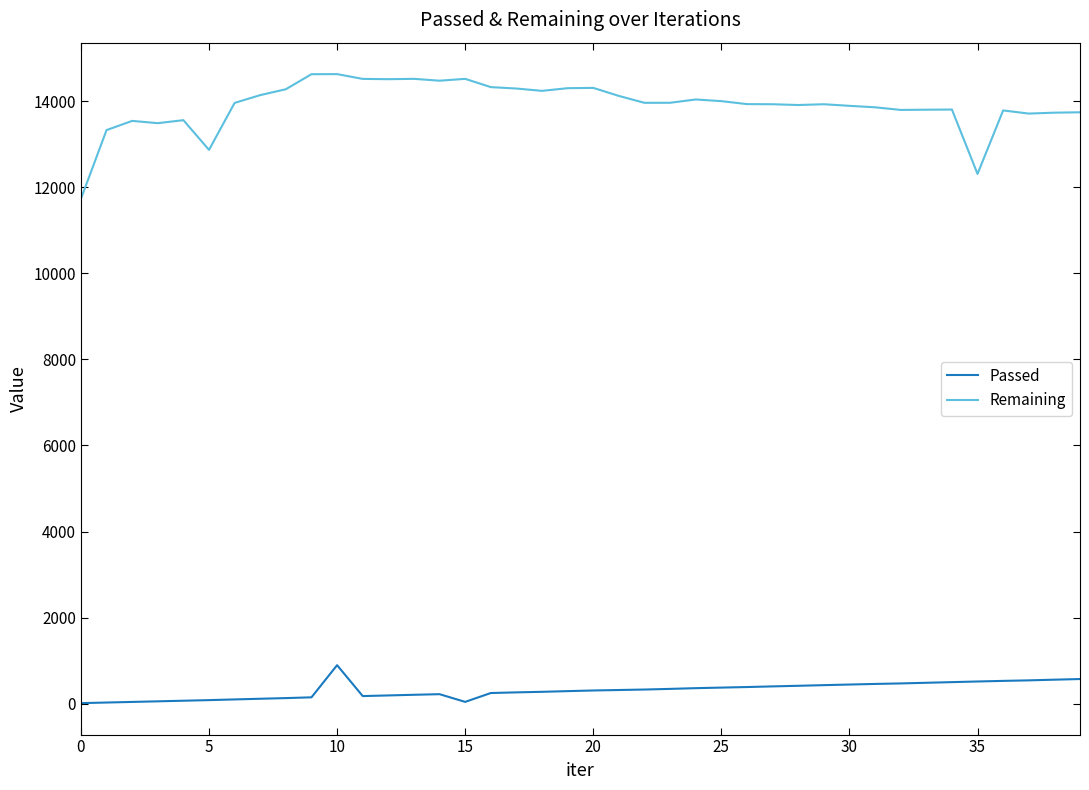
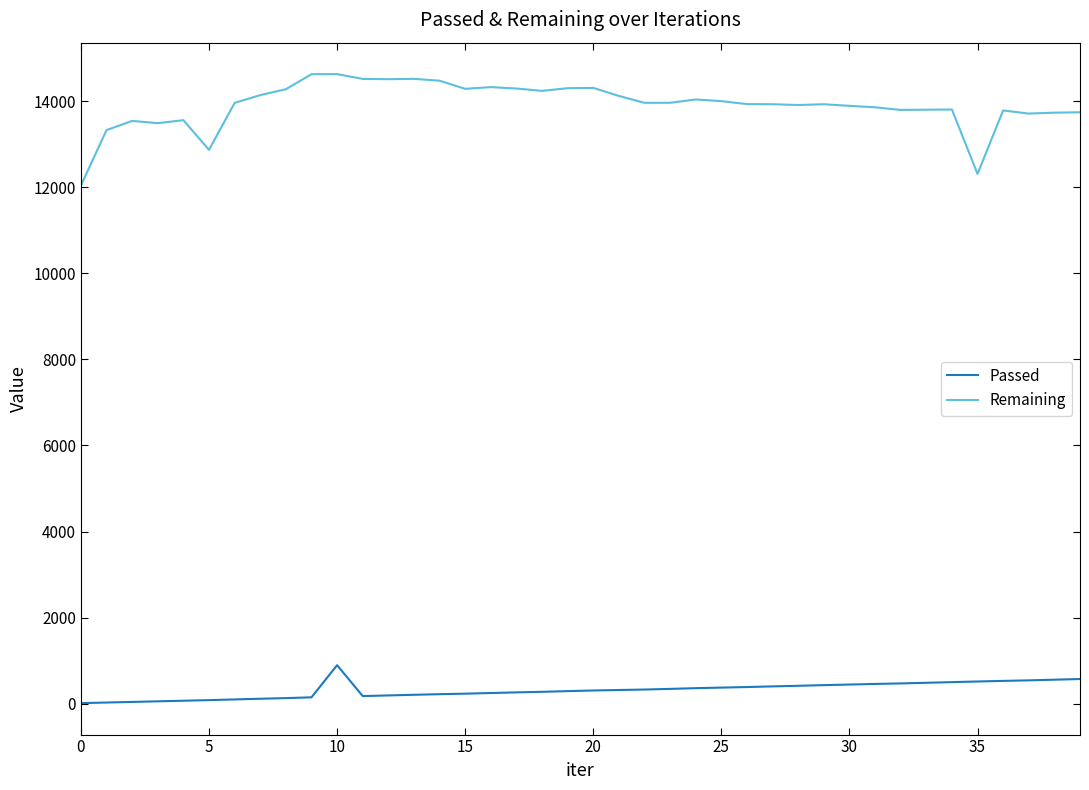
  {
    "Passed": {
      "0": 0,
      "5": 100,
      "10": 900,
-     "15": 0,
+     "15": 200,
      "20": 300,
      "25": 400,
      "30": 400,
      "35": 500
    },
    "Remaining": {
-     "0": 11700,
+     "0": 12000,
      "5": 12900,
      "10": 14600,
-     "15": 14500,
+     "15": 14300,
      "20": 14300,
      "25": 14000,
      "30": 13900,
      "35": 12300
    }
  }
